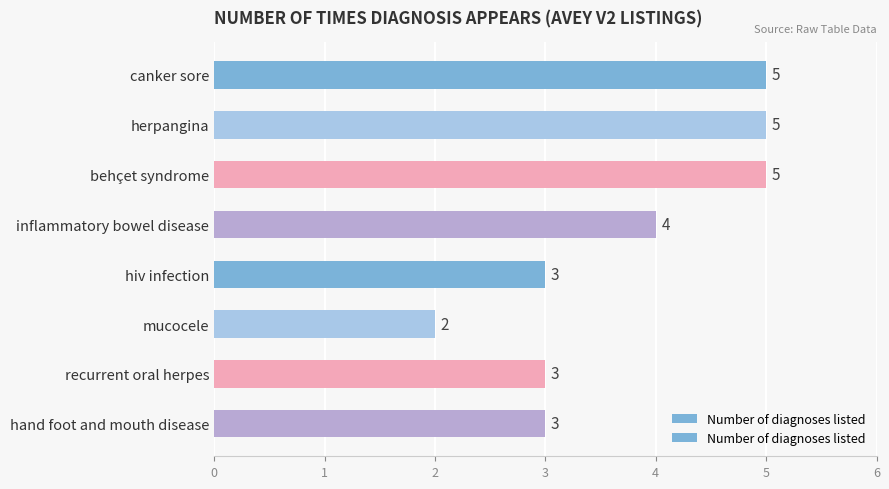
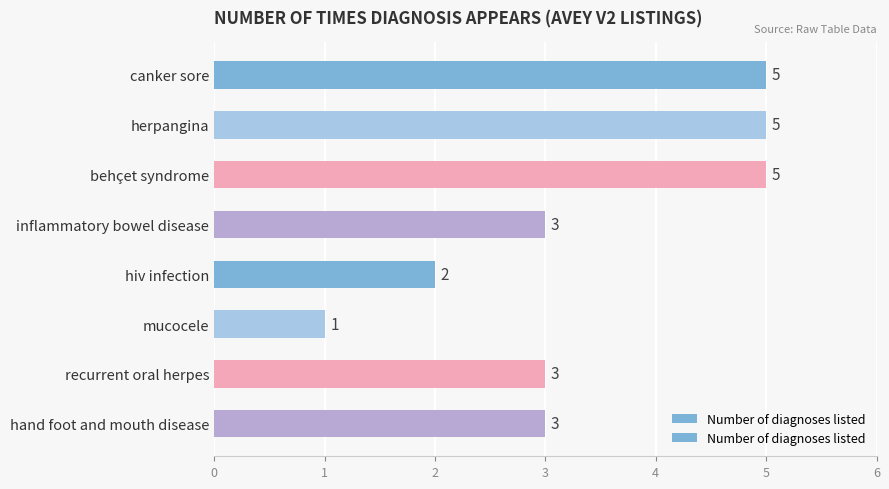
  {
    "canker sore": 5,
    "herpangina": 5,
    "behçet syndrome": 5,
-   "inflammatory bowel disease": 4,
-   "hiv infection": 3,
-   "mucocele": 2,
+   "inflammatory bowel disease": 3,
+   "hiv infection": 2,
+   "mucocele": 1,
    "recurrent oral herpes": 3,
    "hand foot and mouth disease": 3
  }
